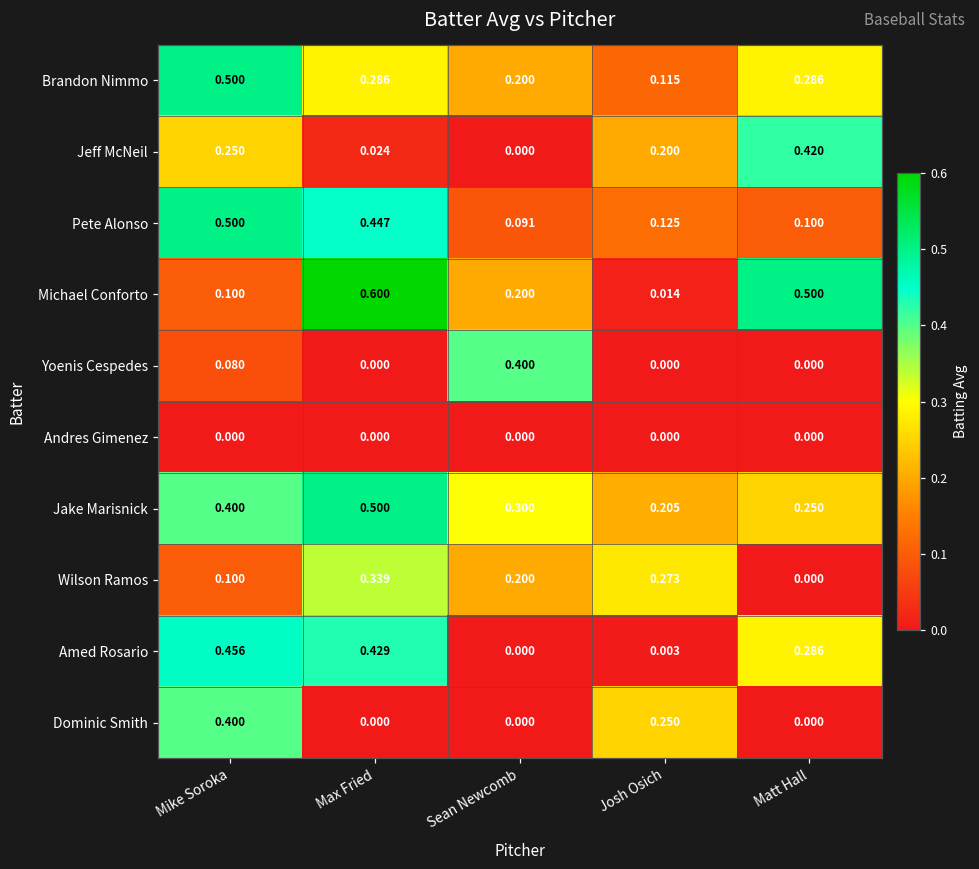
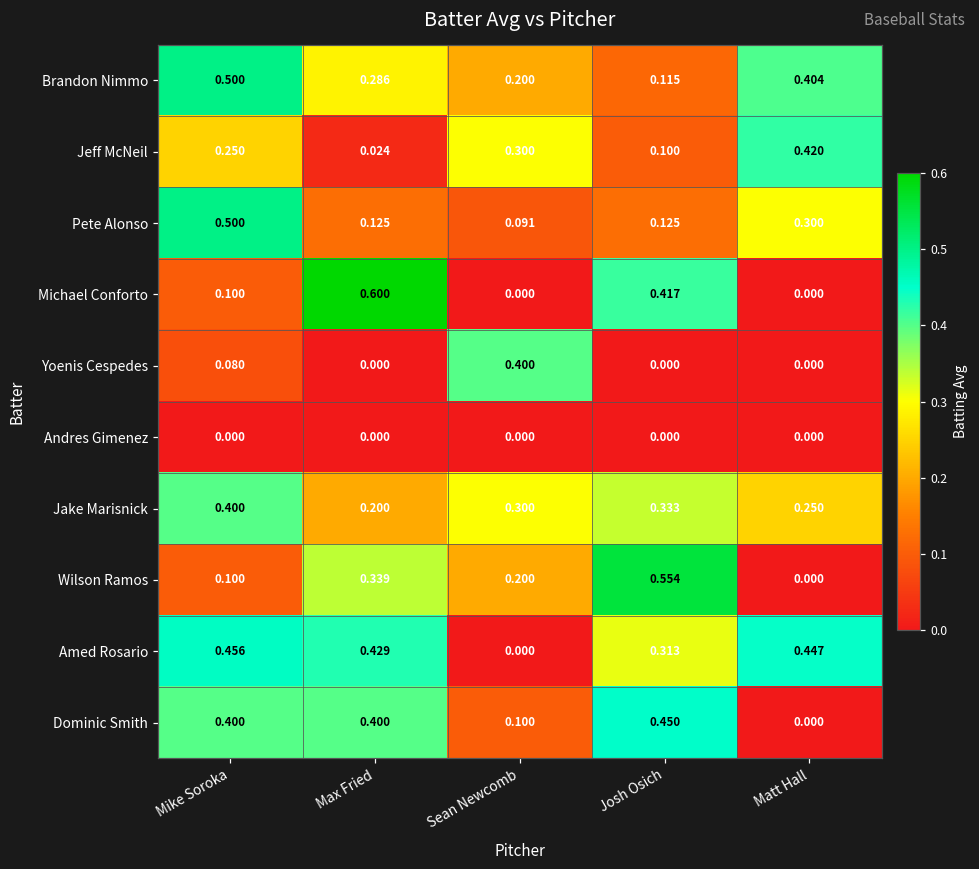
  {
    "Brandon Nimmo": {
      "Mike Soroka": 0.500,
      "Max Fried": 0.286,
      "Sean Newcomb": 0.200,
      "Josh Osich": 0.115,
-     "Matt Hall": 0.286
+     "Matt Hall": 0.404
    },
    "Jeff McNeil": {
      "Mike Soroka": 0.250,
      "Max Fried": 0.024,
-     "Sean Newcomb": 0.000,
-     "Josh Osich": 0.200,
+     "Sean Newcomb": 0.300,
+     "Josh Osich": 0.100,
      "Matt Hall": 0.420
    },
    "Pete Alonso": {
      "Mike Soroka": 0.500,
-     "Max Fried": 0.447,
+     "Max Fried": 0.125,
      "Sean Newcomb": 0.091,
      "Josh Osich": 0.125,
-     "Matt Hall": 0.100
+     "Matt Hall": 0.300
    },
    "Michael Conforto": {
      "Mike Soroka": 0.100,
      "Max Fried": 0.600,
-     "Sean Newcomb": 0.200,
-     "Josh Osich": 0.014,
-     "Matt Hall": 0.500
+     "Sean Newcomb": 0.000,
+     "Josh Osich": 0.417,
+     "Matt Hall": 0.000
    },
    "Yoenis Cespedes": {
      "Mike Soroka": 0.080,
      "Max Fried": 0.000,
      "Sean Newcomb": 0.400,
      "Josh Osich": 0.000,
      "Matt Hall": 0.000
    },
    "Andres Gimenez": {
      "Mike Soroka": 0.000,
      "Max Fried": 0.000,
      "Sean Newcomb": 0.000,
      "Josh Osich": 0.000,
      "Matt Hall": 0.000
    },
    "Jake Marisnick": {
      "Mike Soroka": 0.400,
-     "Max Fried": 0.500,
+     "Max Fried": 0.200,
      "Sean Newcomb": 0.300,
-     "Josh Osich": 0.205,
+     "Josh Osich": 0.333,
      "Matt Hall": 0.250
    },
    "Wilson Ramos": {
      "Mike Soroka": 0.100,
      "Max Fried": 0.339,
      "Sean Newcomb": 0.200,
-     "Josh Osich": 0.273,
+     "Josh Osich": 0.554,
      "Matt Hall": 0.000
    },
    "Amed Rosario": {
      "Mike Soroka": 0.456,
      "Max Fried": 0.429,
      "Sean Newcomb": 0.000,
-     "Josh Osich": 0.003,
-     "Matt Hall": 0.286
+     "Josh Osich": 0.313,
+     "Matt Hall": 0.447
    },
    "Dominic Smith": {
      "Mike Soroka": 0.400,
-     "Max Fried": 0.000,
-     "Sean Newcomb": 0.000,
-     "Josh Osich": 0.250,
+     "Max Fried": 0.400,
+     "Sean Newcomb": 0.100,
+     "Josh Osich": 0.450,
      "Matt Hall": 0.000
    }
  }
